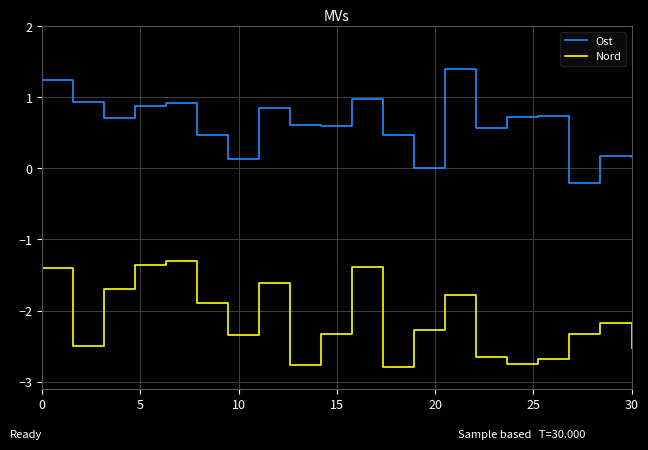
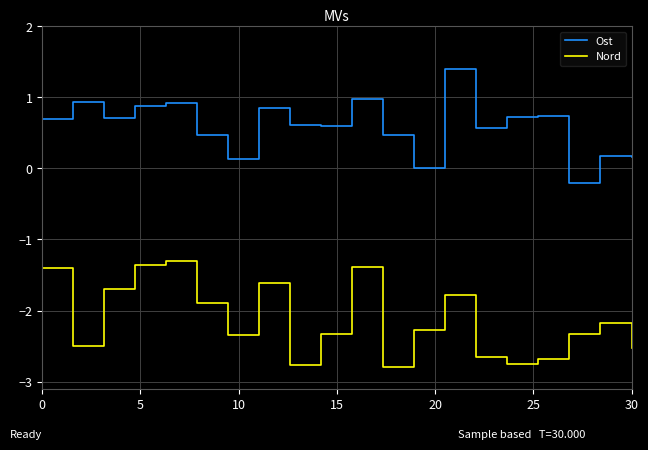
  {
    "Ost": {
-     "0": 1.2,
+     "0": 0.7,
      "30": 0.2
    },
    "Nord": {
      "0": -1.4,
      "30": -2.5
    }
  }
